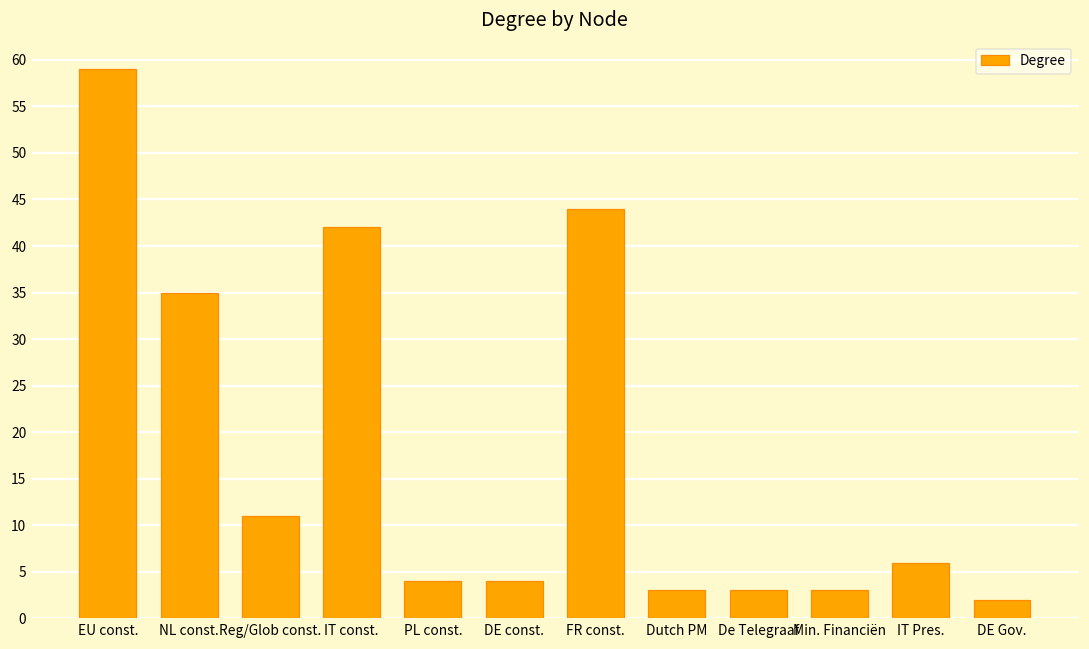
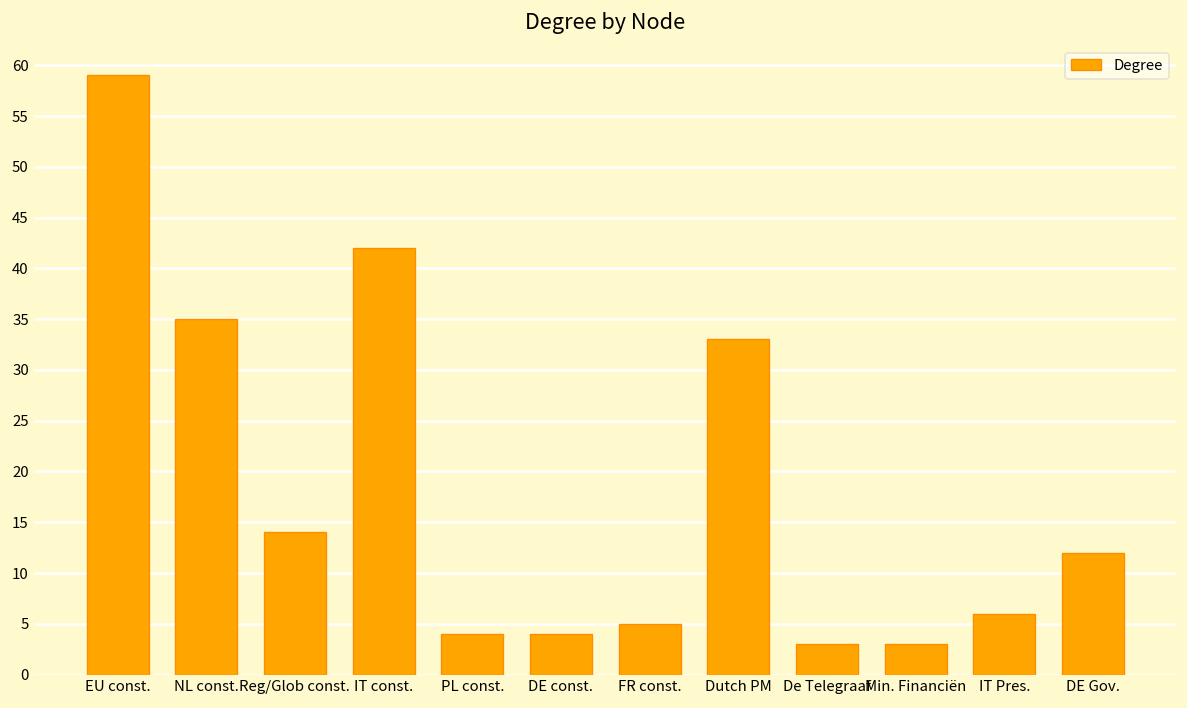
  {
    "EU const.": 59,
    "NL const.": 35,
-   "Reg/Glob const.": 11,
+   "Reg/Glob const.": 14,
    "IT const.": 42,
    "PL const.": 4,
    "DE const.": 4,
-   "FR const.": 44,
-   "Dutch PM": 3,
+   "FR const.": 5,
+   "Dutch PM": 33,
    "De Telegraaf": 3,
    "Min. Financiën": 3,
    "IT Pres.": 6,
-   "DE Gov.": 2
+   "DE Gov.": 12
  }
